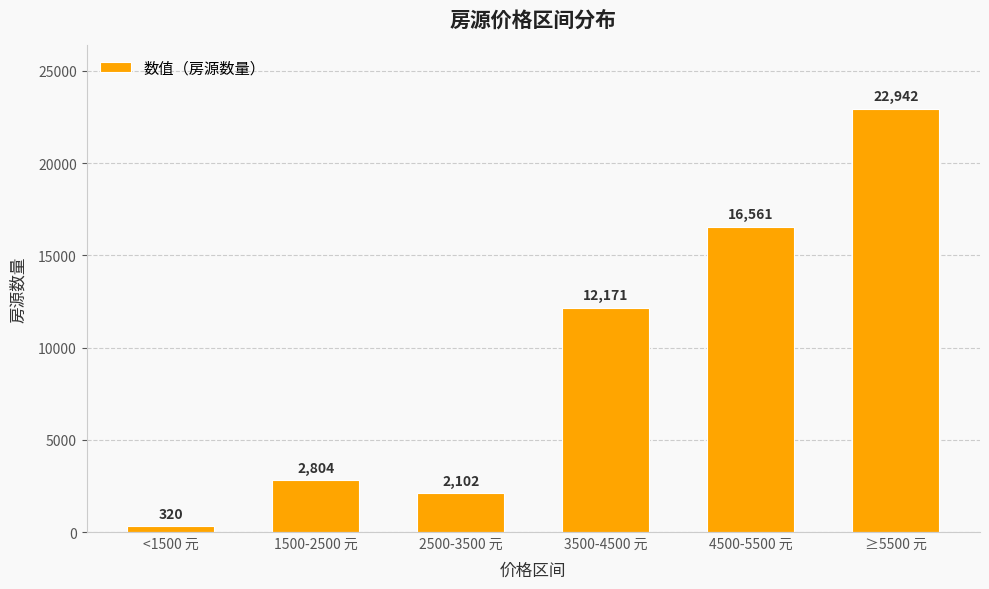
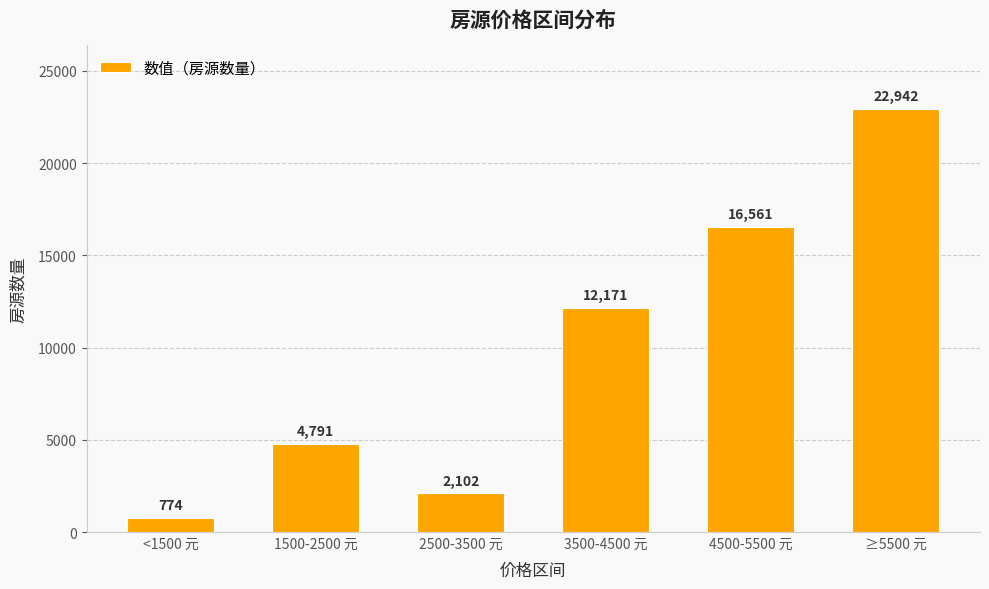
  {
-   "<1500 元": "320",
-   "1500-2500 元": "2,804",
+   "<1500 元": "774",
+   "1500-2500 元": "4,791",
    "2500-3500 元": "2,102",
    "3500-4500 元": "12,171",
    "4500-5500 元": "16,561",
    "≥5500 元": "22,942"
  }
